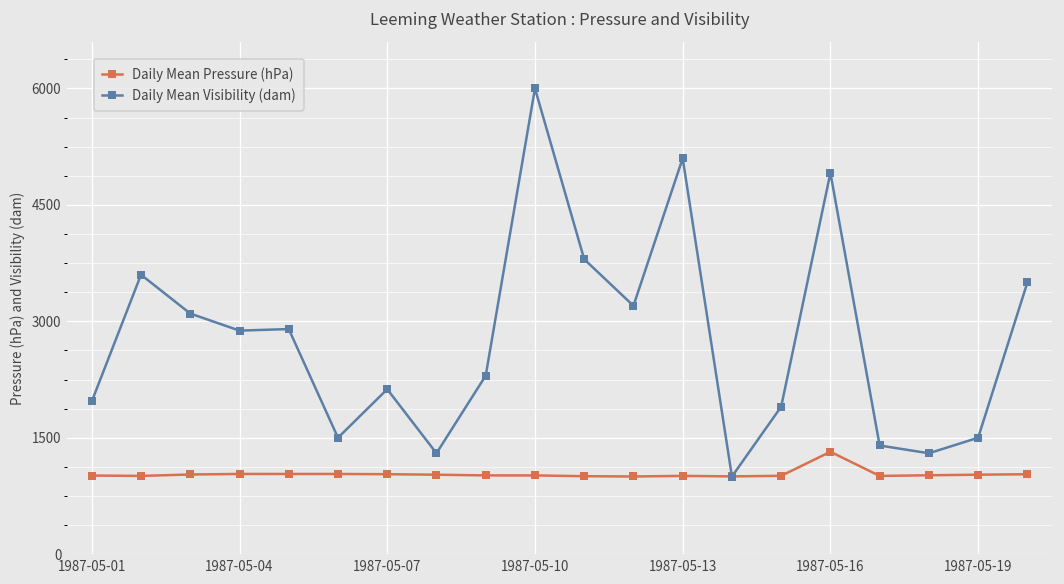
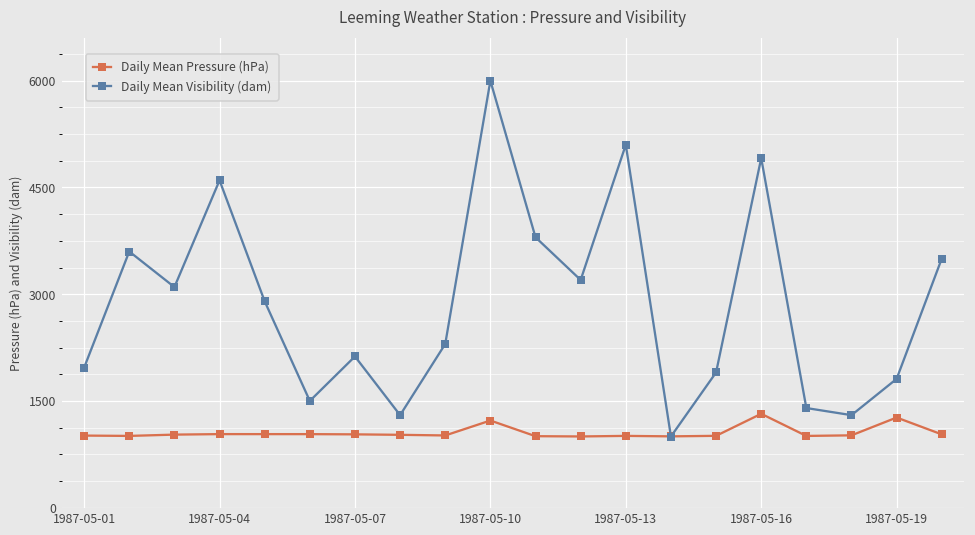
  {
    "Daily Mean Pressure (hPa)": {
      "1987-05-01": 1000,
      "1987-05-04": 1000,
      "1987-05-07": 1000,
-     "1987-05-10": 1000,
+     "1987-05-10": 1200,
      "1987-05-13": 1000,
      "1987-05-16": 1300,
-     "1987-05-19": 1000
+     "1987-05-19": 1300
    },
    "Daily Mean Visibility (dam)": {
      "1987-05-01": 2000,
-     "1987-05-04": 2900,
+     "1987-05-04": 4600,
      "1987-05-07": 2100,
      "1987-05-10": 6000,
      "1987-05-13": 5100,
      "1987-05-16": 4900,
-     "1987-05-19": 1500
+     "1987-05-19": 1800
    }
  }
